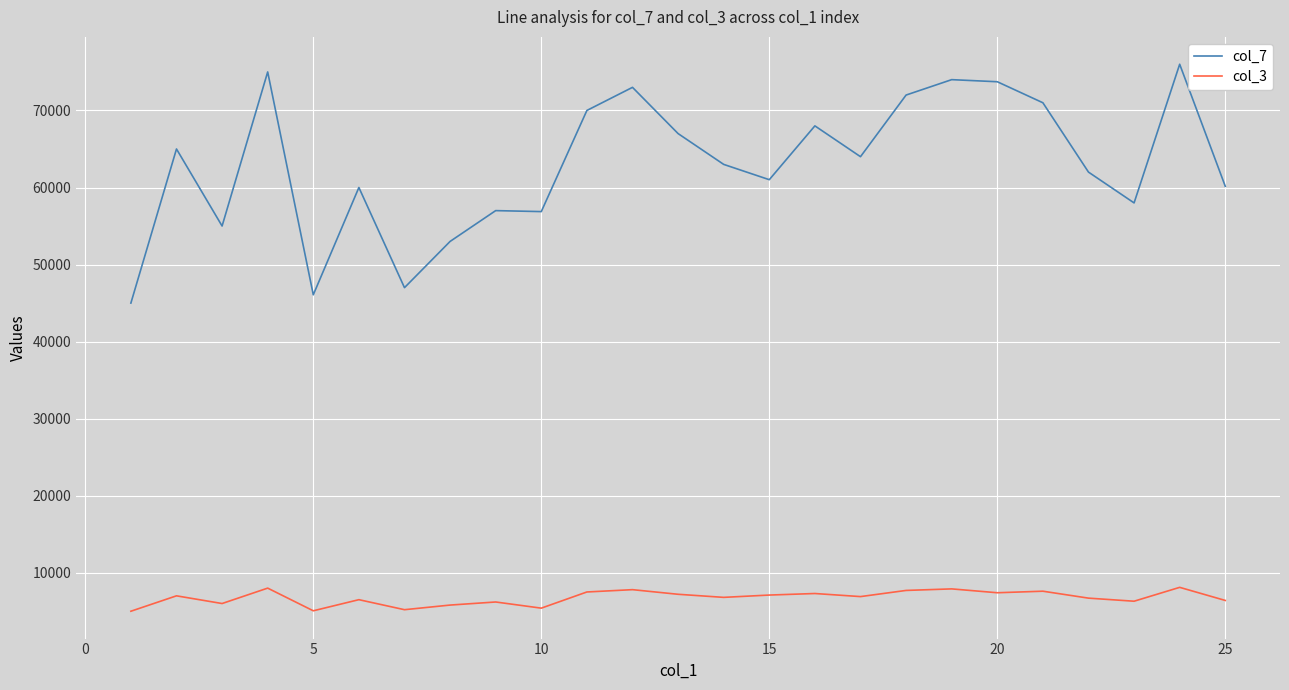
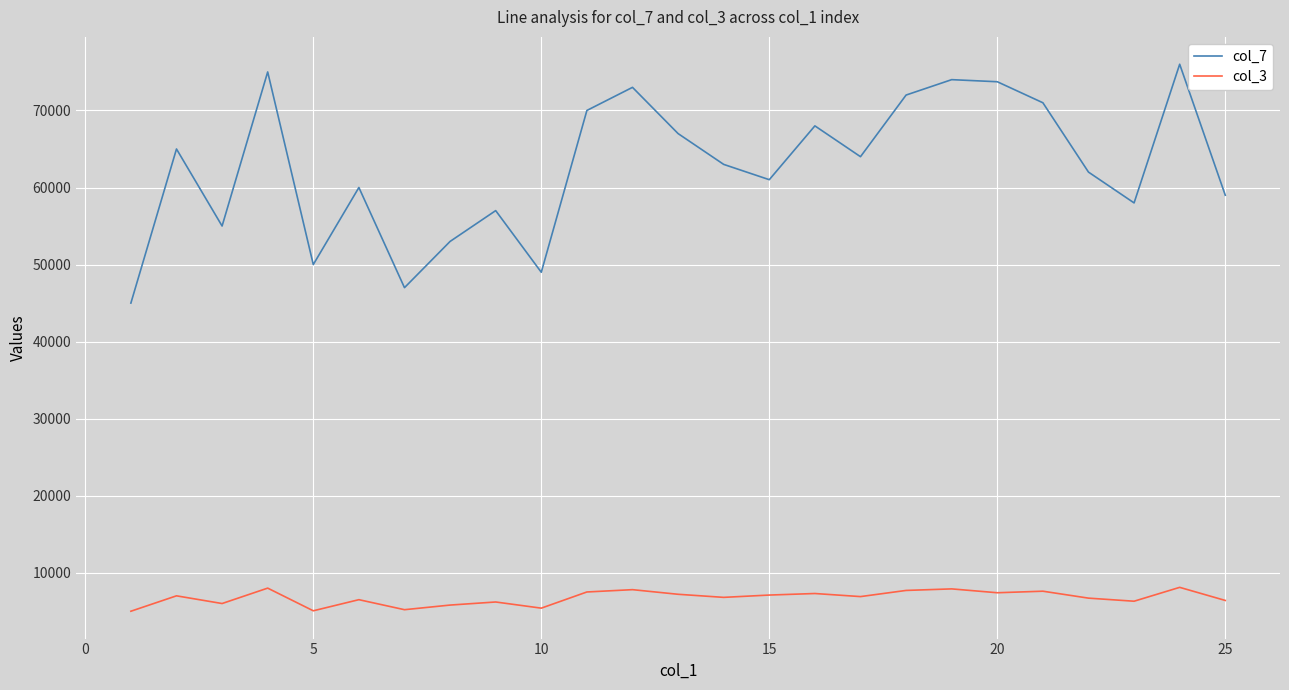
  {
    "col_7": {
-     "5": 46000,
-     "10": 57000,
+     "5": 50000,
+     "10": 49000,
      "15": 61000,
      "20": 74000,
-     "25": 60000
+     "25": 59000
    },
    "col_3": {
      "5": 5000,
      "10": 5000,
      "15": 7000,
      "20": 7000,
      "25": 6000
    }
  }
